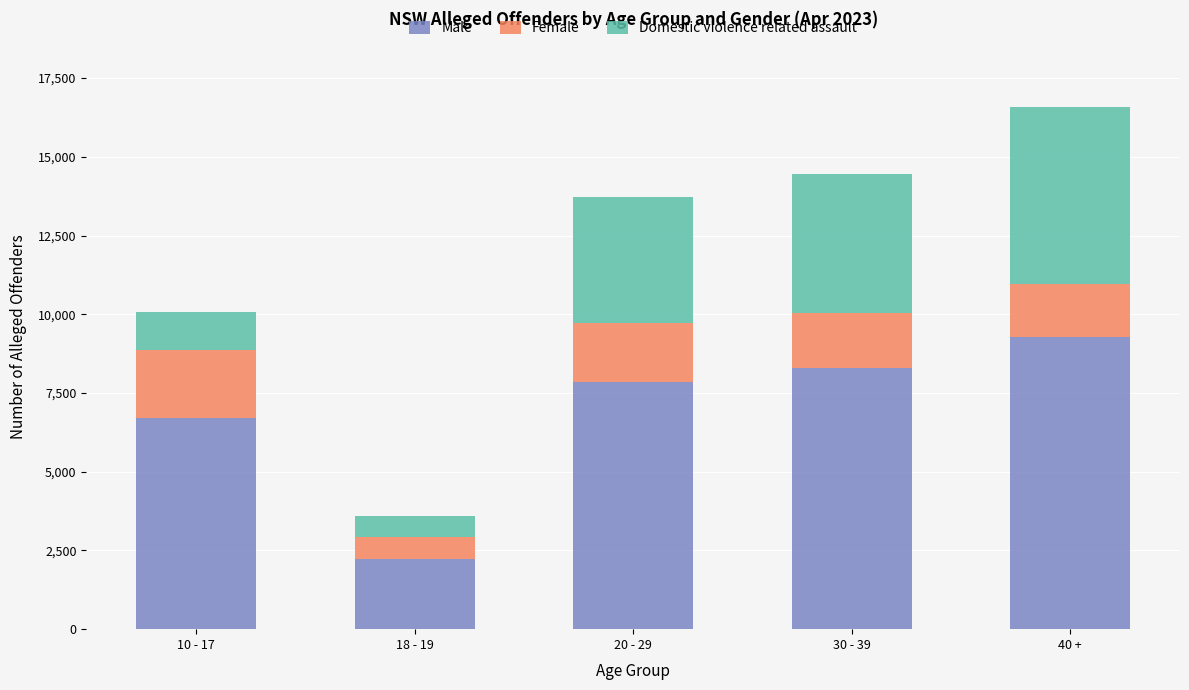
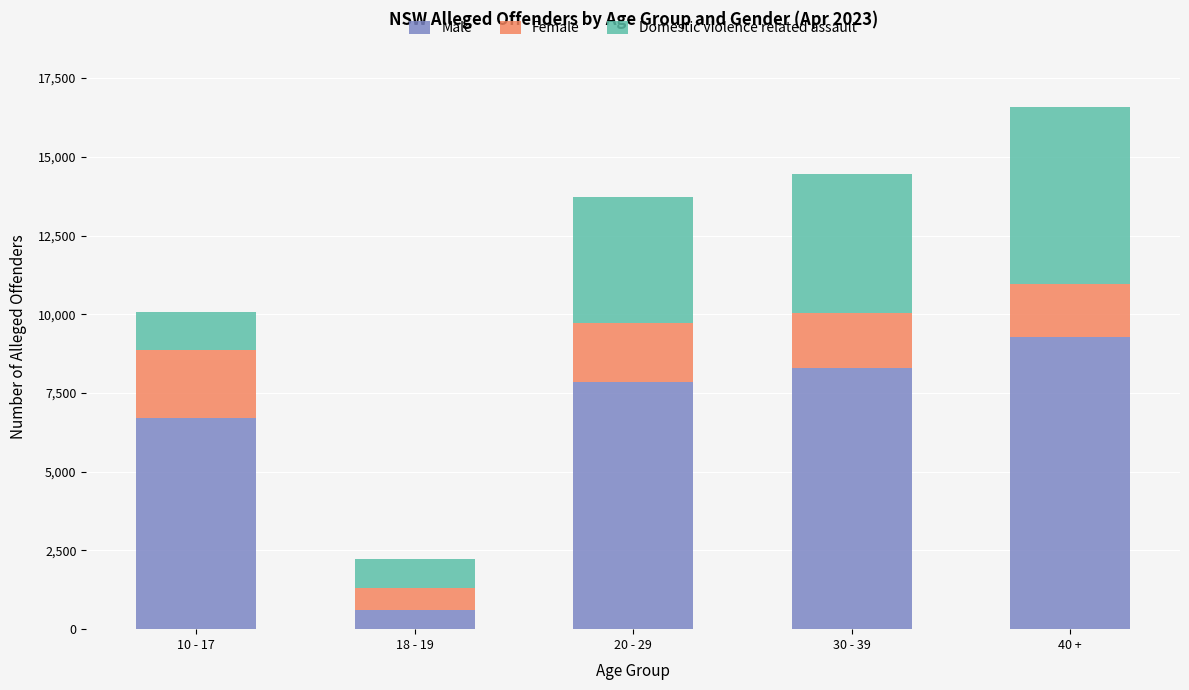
  {
    "Male": {
      "10 - 17": "6,700",
-     "18 - 19": "2,200",
+     "18 - 19": "600",
      "20 - 29": "7,800",
      "30 - 39": "8,300",
      "40 +": "9,300"
    },
    "Female": {
      "10 - 17": "2,200",
      "18 - 19": "700",
      "20 - 29": "1,900",
      "30 - 39": "1,700",
      "40 +": "1,700"
    },
    "Domestic violence related assault": {
      "10 - 17": "1,200",
-     "18 - 19": "600",
+     "18 - 19": "900",
      "20 - 29": "4,000",
      "30 - 39": "4,400",
      "40 +": "5,600"
    }
  }
